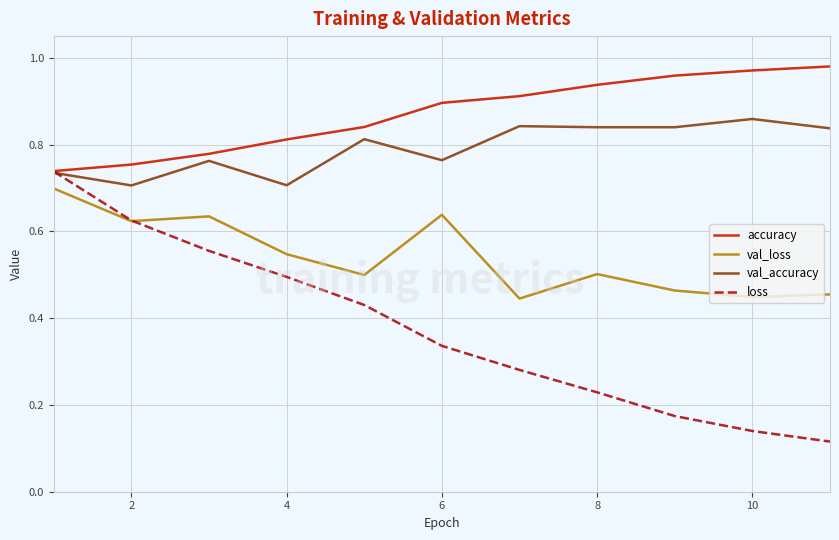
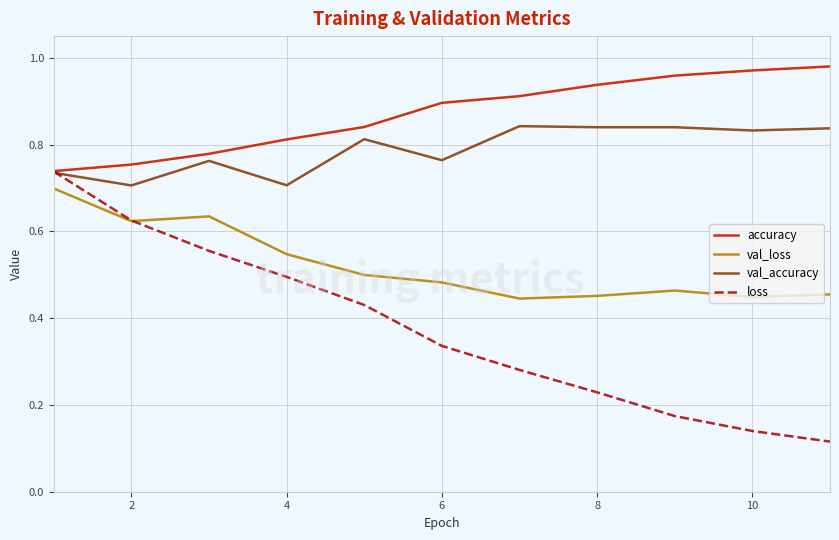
  {
    "val_loss": {
      "4": 0.55,
-     "6": 0.64,
-     "8": 0.50
+     "6": 0.48,
+     "8": 0.45
    },
    "val_accuracy": {
      "2": 0.71,
      "4": 0.71,
      "6": 0.76,
      "8": 0.84,
-     "10": 0.86
+     "10": 0.83
    }
  }
